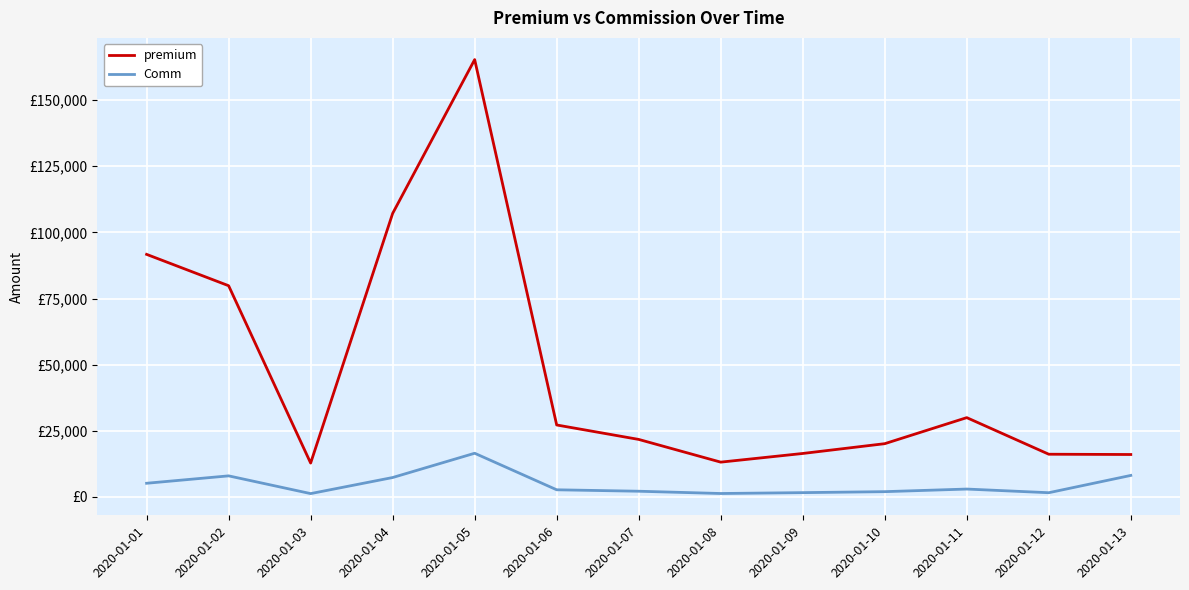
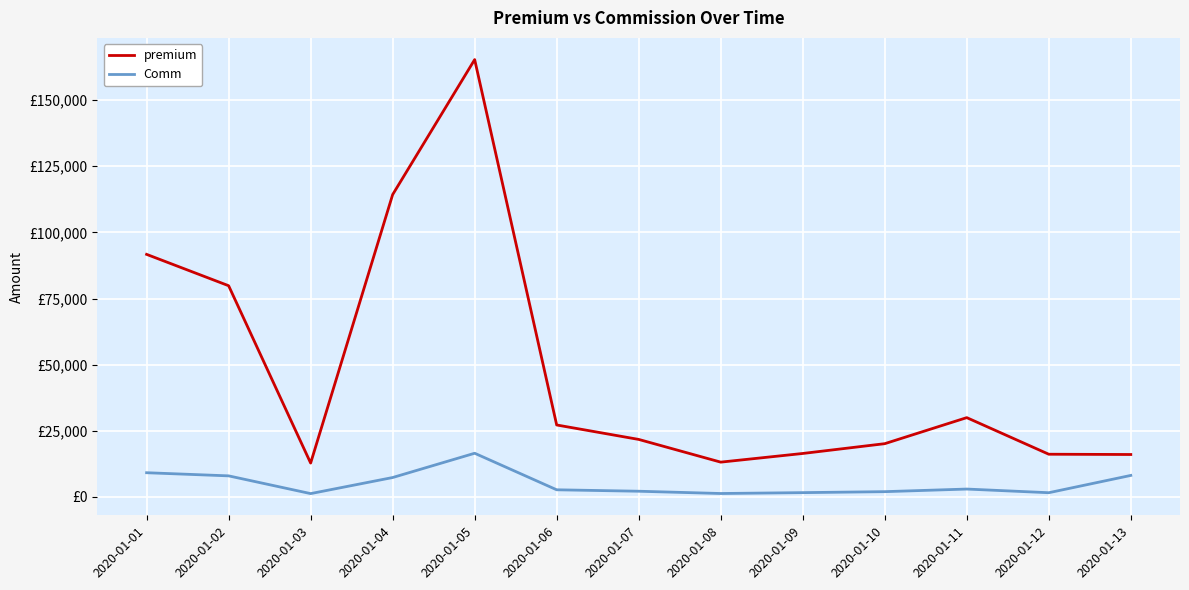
  {
    "premium": {
      "2020-01-01": "£92,000",
      "2020-01-02": "£80,000",
      "2020-01-03": "£13,000",
-     "2020-01-04": "£107,000",
+     "2020-01-04": "£114,000",
      "2020-01-05": "£165,000",
      "2020-01-06": "£27,000",
      "2020-01-07": "£22,000",
      "2020-01-08": "£13,000",
      "2020-01-09": "£16,000",
      "2020-01-10": "£20,000",
      "2020-01-11": "£30,000",
      "2020-01-12": "£16,000",
      "2020-01-13": "£16,000"
    },
    "Comm": {
-     "2020-01-01": "£5,000",
+     "2020-01-01": "£9,000",
      "2020-01-02": "£8,000",
      "2020-01-03": "£1,000",
      "2020-01-04": "£7,000",
      "2020-01-05": "£17,000",
      "2020-01-06": "£3,000",
      "2020-01-07": "£2,000",
      "2020-01-08": "£1,000",
      "2020-01-09": "£2,000",
      "2020-01-10": "£2,000",
      "2020-01-11": "£3,000",
      "2020-01-12": "£2,000",
      "2020-01-13": "£8,000"
    }
  }
